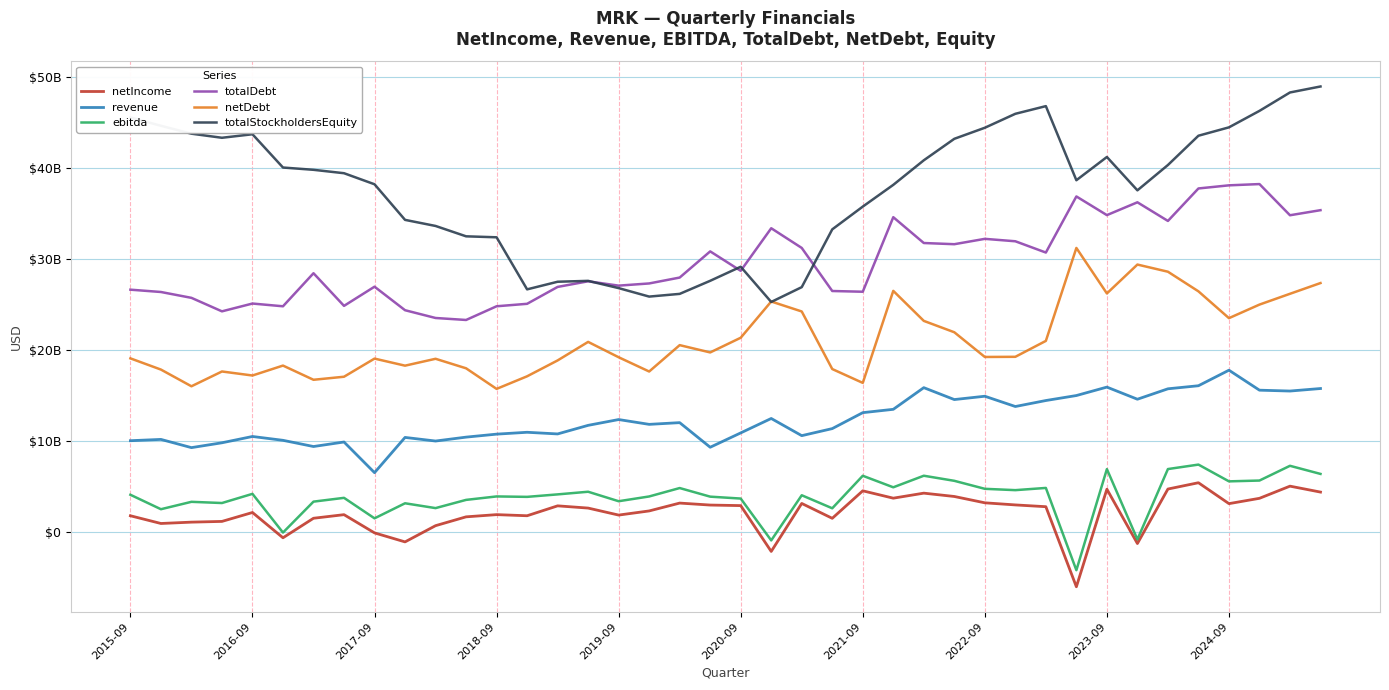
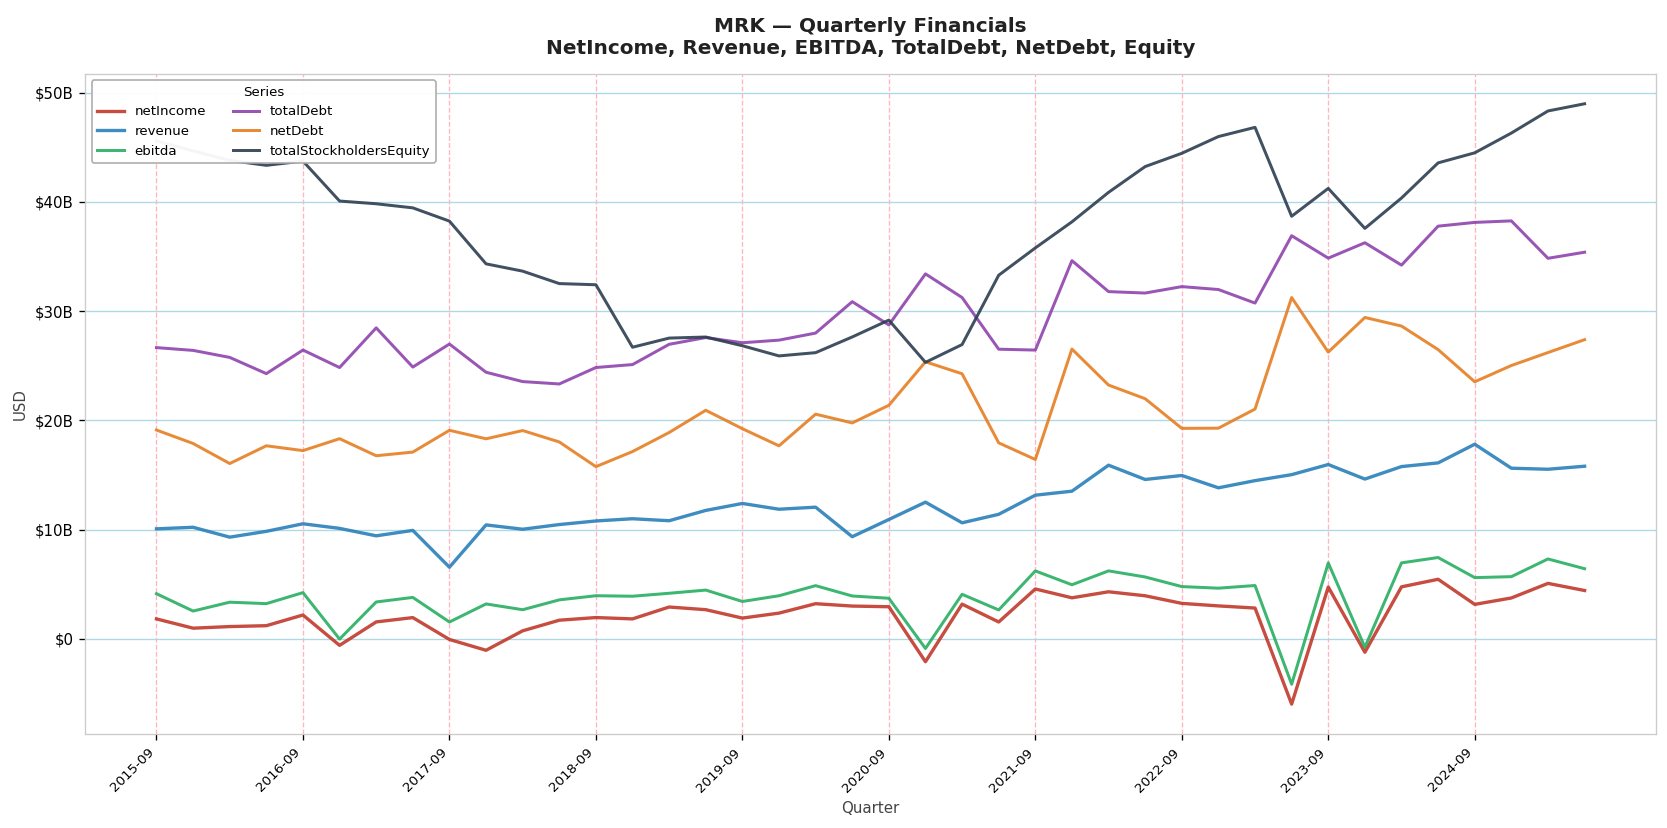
  {
    "netIncome": {
      "2015-09": "$2000000000",
      "2016-09": "$2000000000",
      "2017-09": "$0",
      "2018-09": "$2000000000",
      "2019-09": "$2000000000",
      "2020-09": "$3000000000",
      "2021-09": "$5000000000",
      "2022-09": "$3000000000",
      "2023-09": "$5000000000",
      "2024-09": "$3000000000"
    },
    "revenue": {
      "2015-09": "$10000000000",
      "2016-09": "$11000000000",
      "2017-09": "$7000000000",
      "2018-09": "$11000000000",
      "2019-09": "$12000000000",
      "2020-09": "$11000000000",
      "2021-09": "$13000000000",
      "2022-09": "$15000000000",
      "2023-09": "$16000000000",
      "2024-09": "$18000000000"
    },
    "ebitda": {
      "2015-09": "$4000000000",
      "2016-09": "$4000000000",
      "2017-09": "$2000000000",
      "2018-09": "$4000000000",
      "2019-09": "$3000000000",
      "2020-09": "$4000000000",
      "2021-09": "$6000000000",
      "2022-09": "$5000000000",
      "2023-09": "$7000000000",
      "2024-09": "$6000000000"
    },
    "totalDebt": {
      "2015-09": "$27000000000",
-     "2016-09": "$25000000000",
+     "2016-09": "$26000000000",
      "2017-09": "$27000000000",
      "2018-09": "$25000000000",
      "2020-09": "$29000000000",
      "2021-09": "$26000000000",
      "2022-09": "$32000000000",
      "2023-09": "$35000000000",
      "2024-09": "$38000000000"
    },
    "netDebt": {
      "2015-09": "$19000000000",
      "2016-09": "$17000000000",
      "2017-09": "$19000000000",
      "2018-09": "$16000000000",
      "2019-09": "$19000000000",
      "2020-09": "$21000000000",
      "2021-09": "$16000000000",
      "2022-09": "$19000000000",
      "2023-09": "$26000000000",
      "2024-09": "$24000000000"
    },
    "totalStockholdersEquity": {
      "2016-09": "$44000000000",
      "2017-09": "$38000000000",
      "2018-09": "$32000000000",
      "2020-09": "$29000000000",
      "2021-09": "$36000000000",
      "2022-09": "$44000000000",
      "2023-09": "$41000000000",
      "2024-09": "$45000000000"
    }
  }
